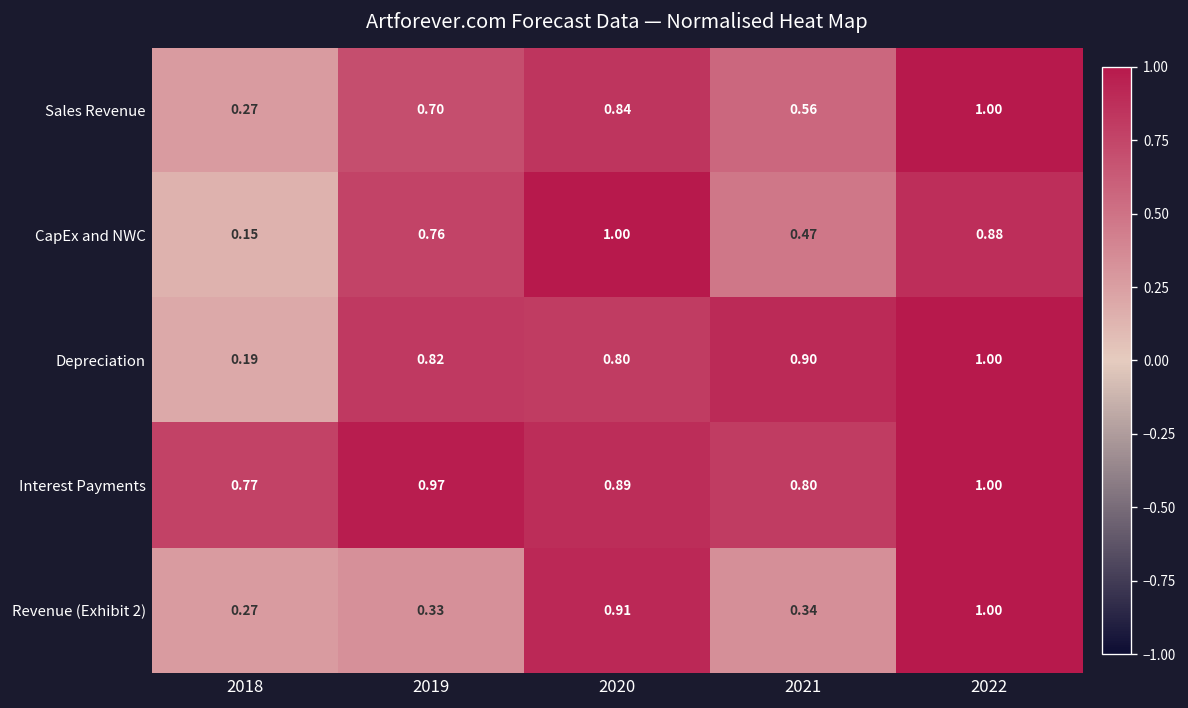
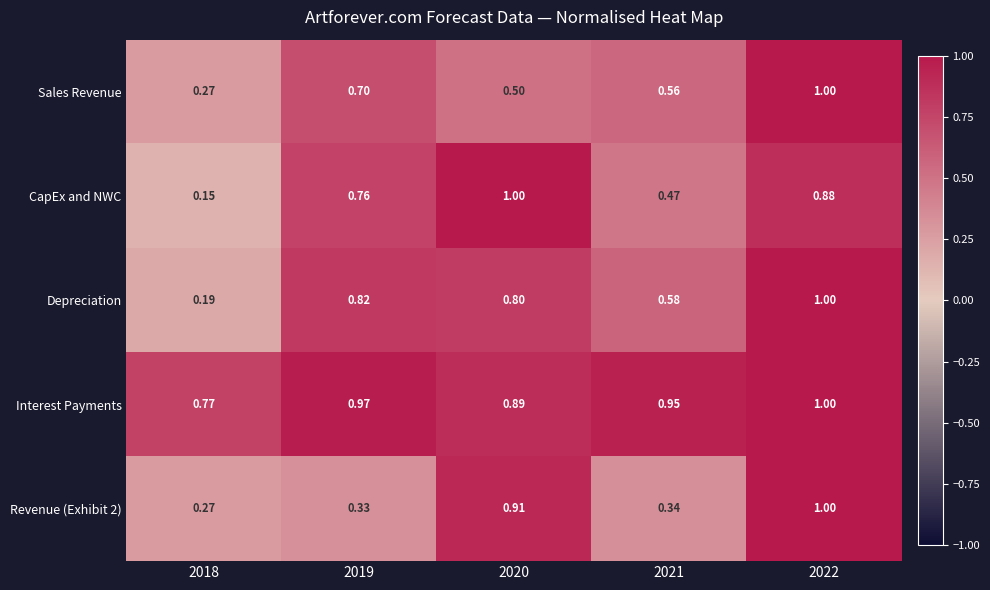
  {
    "Sales Revenue": {
      "2018": 0.27,
      "2019": 0.70,
-     "2020": 0.84,
+     "2020": 0.50,
      "2021": 0.56,
      "2022": 1.00
    },
    "CapEx and NWC": {
      "2018": 0.15,
      "2019": 0.76,
      "2020": 1.00,
      "2021": 0.47,
      "2022": 0.88
    },
    "Depreciation": {
      "2018": 0.19,
      "2019": 0.82,
      "2020": 0.80,
-     "2021": 0.90,
+     "2021": 0.58,
      "2022": 1.00
    },
    "Interest Payments": {
      "2018": 0.77,
      "2019": 0.97,
      "2020": 0.89,
-     "2021": 0.80,
+     "2021": 0.95,
      "2022": 1.00
    },
    "Revenue (Exhibit 2)": {
      "2018": 0.27,
      "2019": 0.33,
      "2020": 0.91,
      "2021": 0.34,
      "2022": 1.00
    }
  }
